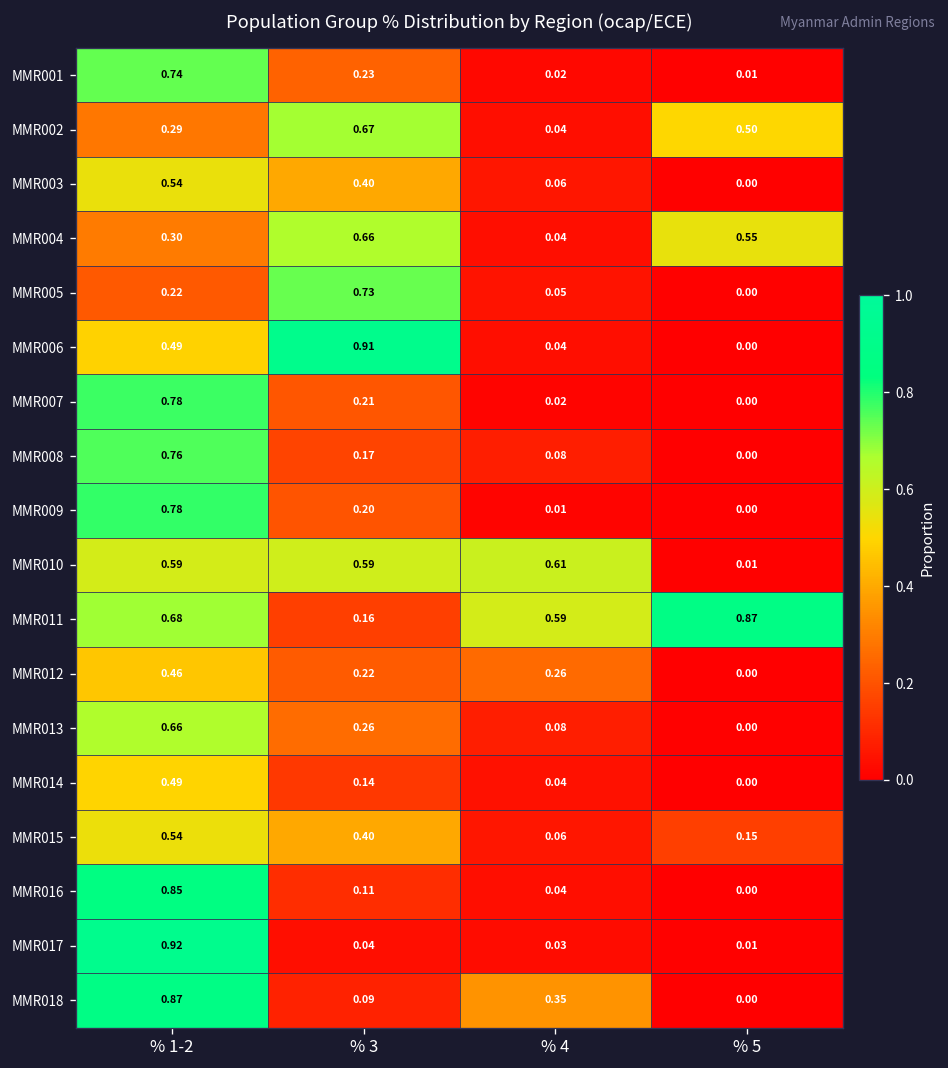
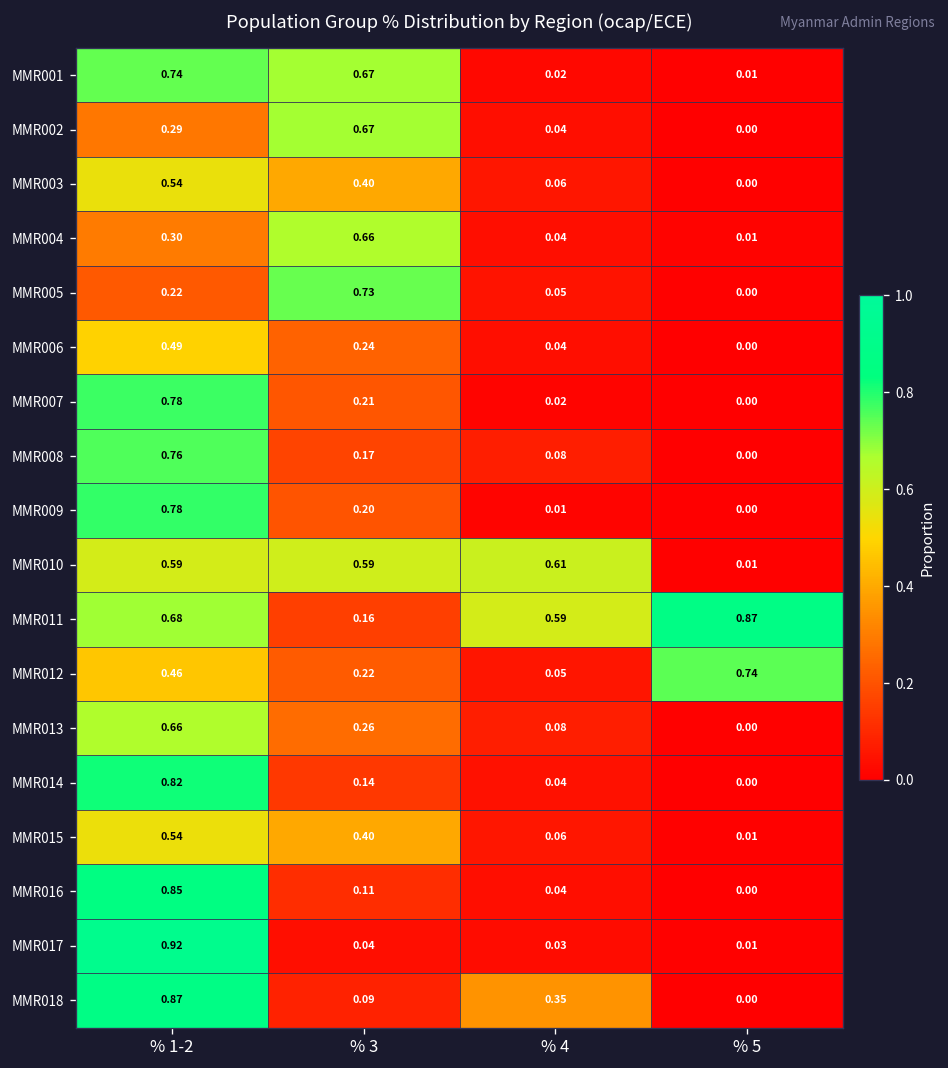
  {
    "MMR001": {
      "% 1-2": 0.74,
-     "% 3": 0.23,
+     "% 3": 0.67,
      "% 4": 0.02,
      "% 5": 0.01
    },
    "MMR002": {
      "% 1-2": 0.29,
      "% 3": 0.67,
      "% 4": 0.04,
-     "% 5": 0.50
+     "% 5": 0.00
    },
    "MMR003": {
      "% 1-2": 0.54,
      "% 3": 0.40,
      "% 4": 0.06,
      "% 5": 0.00
    },
    "MMR004": {
      "% 1-2": 0.30,
      "% 3": 0.66,
      "% 4": 0.04,
-     "% 5": 0.55
+     "% 5": 0.01
    },
    "MMR005": {
      "% 1-2": 0.22,
      "% 3": 0.73,
      "% 4": 0.05,
      "% 5": 0.00
    },
    "MMR006": {
      "% 1-2": 0.49,
-     "% 3": 0.91,
+     "% 3": 0.24,
      "% 4": 0.04,
      "% 5": 0.00
    },
    "MMR007": {
      "% 1-2": 0.78,
      "% 3": 0.21,
      "% 4": 0.02,
      "% 5": 0.00
    },
    "MMR008": {
      "% 1-2": 0.76,
      "% 3": 0.17,
      "% 4": 0.08,
      "% 5": 0.00
    },
    "MMR009": {
      "% 1-2": 0.78,
      "% 3": 0.20,
      "% 4": 0.01,
      "% 5": 0.00
    },
    "MMR010": {
      "% 1-2": 0.59,
      "% 3": 0.59,
      "% 4": 0.61,
      "% 5": 0.01
    },
    "MMR011": {
      "% 1-2": 0.68,
      "% 3": 0.16,
      "% 4": 0.59,
      "% 5": 0.87
    },
    "MMR012": {
      "% 1-2": 0.46,
      "% 3": 0.22,
-     "% 4": 0.26,
-     "% 5": 0.00
+     "% 4": 0.05,
+     "% 5": 0.74
    },
    "MMR013": {
      "% 1-2": 0.66,
      "% 3": 0.26,
      "% 4": 0.08,
      "% 5": 0.00
    },
    "MMR014": {
-     "% 1-2": 0.49,
+     "% 1-2": 0.82,
      "% 3": 0.14,
      "% 4": 0.04,
      "% 5": 0.00
    },
    "MMR015": {
      "% 1-2": 0.54,
      "% 3": 0.40,
      "% 4": 0.06,
-     "% 5": 0.15
+     "% 5": 0.01
    },
    "MMR016": {
      "% 1-2": 0.85,
      "% 3": 0.11,
      "% 4": 0.04,
      "% 5": 0.00
    },
    "MMR017": {
      "% 1-2": 0.92,
      "% 3": 0.04,
      "% 4": 0.03,
      "% 5": 0.01
    },
    "MMR018": {
      "% 1-2": 0.87,
      "% 3": 0.09,
      "% 4": 0.35,
      "% 5": 0.00
    }
  }
